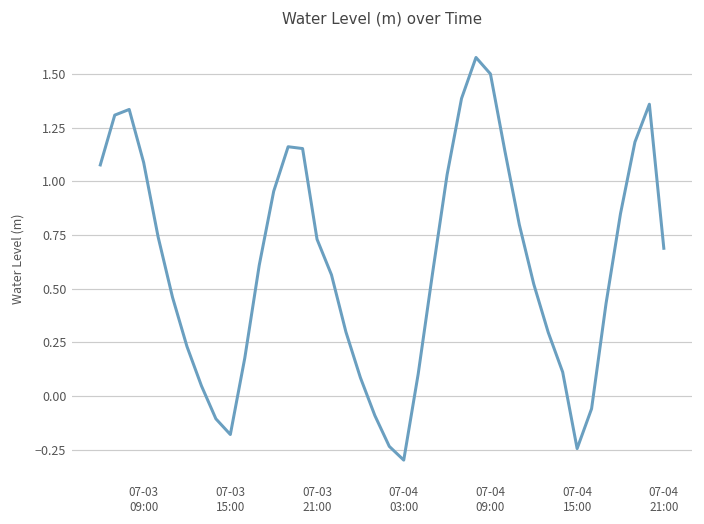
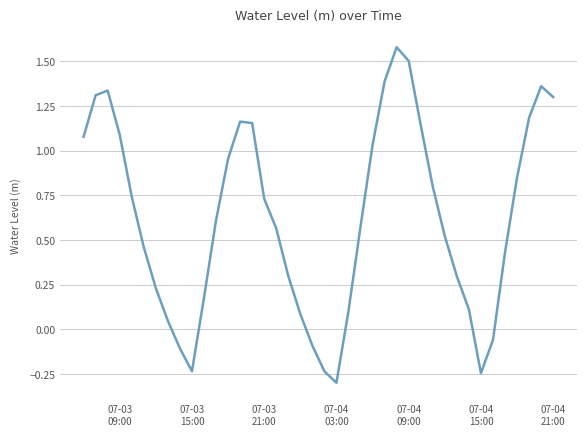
  {
    "07-03 09:00": 1.09,
-   "07-03 15:00": -0.18,
+   "07-03 15:00": -0.23,
    "07-03 21:00": 0.73,
    "07-04 03:00": -0.30,
    "07-04 09:00": 1.50,
    "07-04 15:00": -0.24,
-   "07-04 21:00": 0.69
+   "07-04 21:00": 1.30
  }
